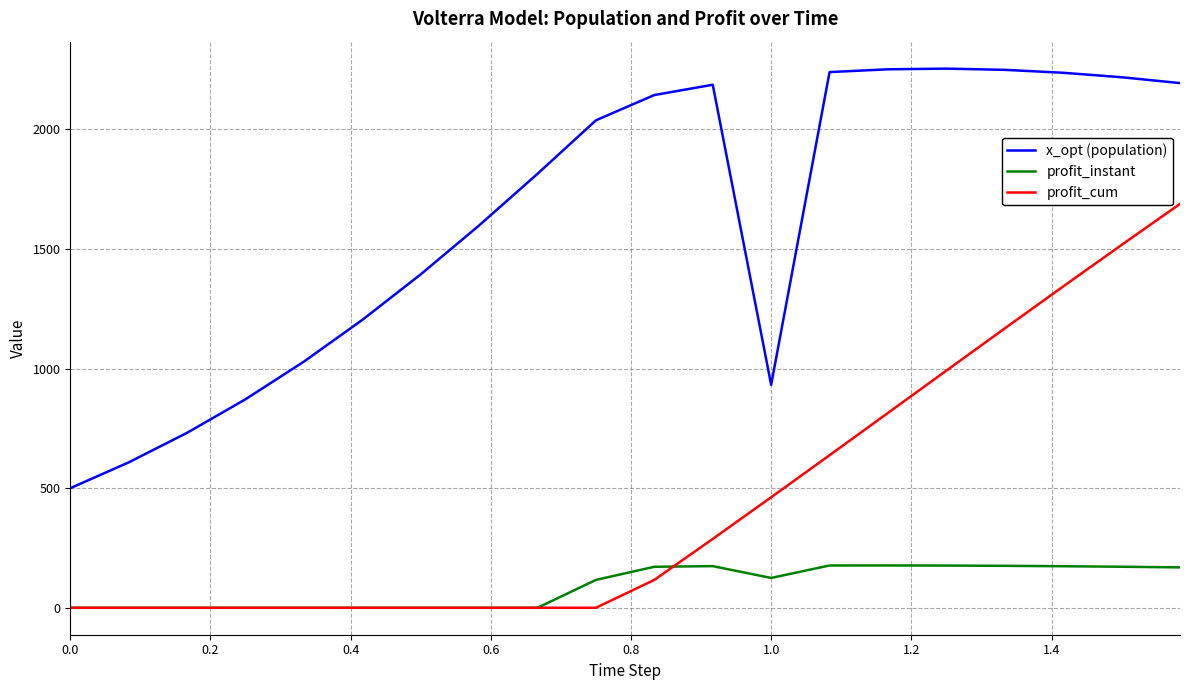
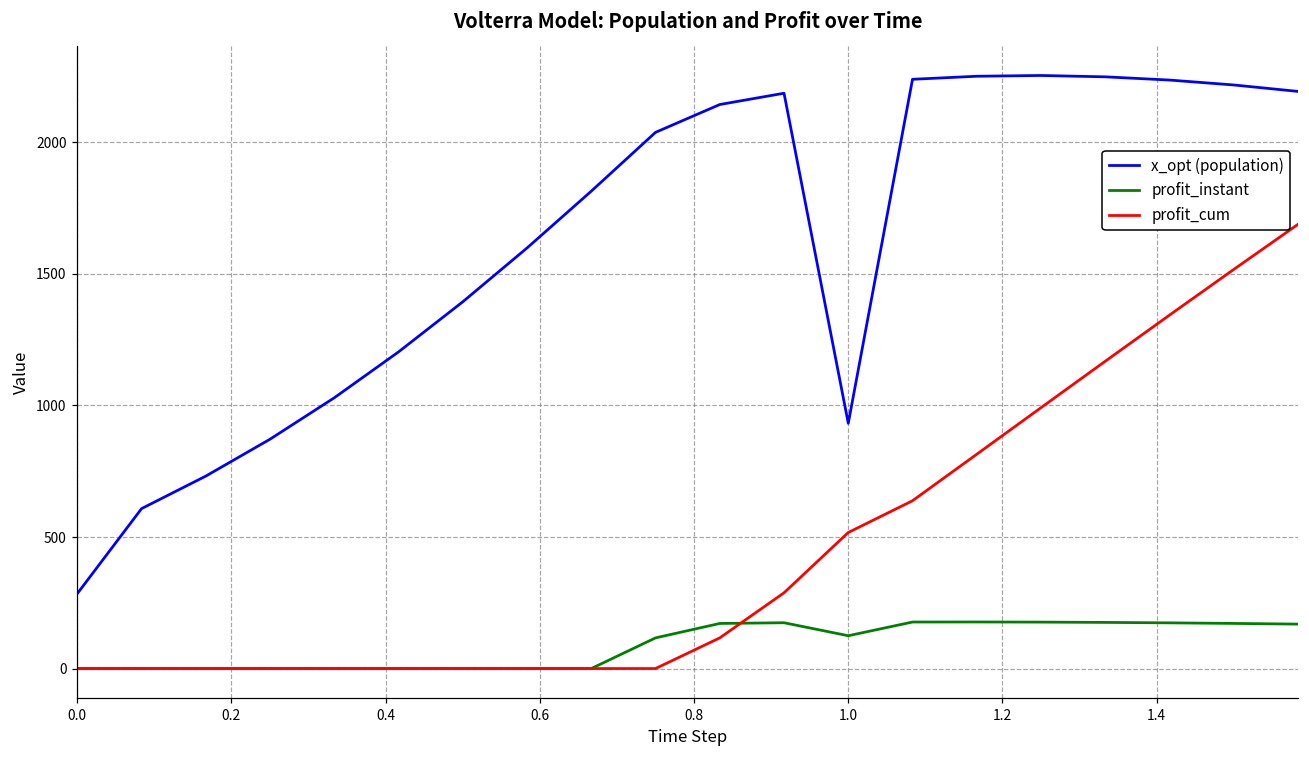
  {
    "x_opt (population)": {
-     "0.0": 500,
+     "0.0": 280,
      "1.0": 930
    },
    "profit_instant": {
      "1.0": 120
    },
    "profit_cum": {
-     "1.0": 460
+     "1.0": 520
    }
  }
